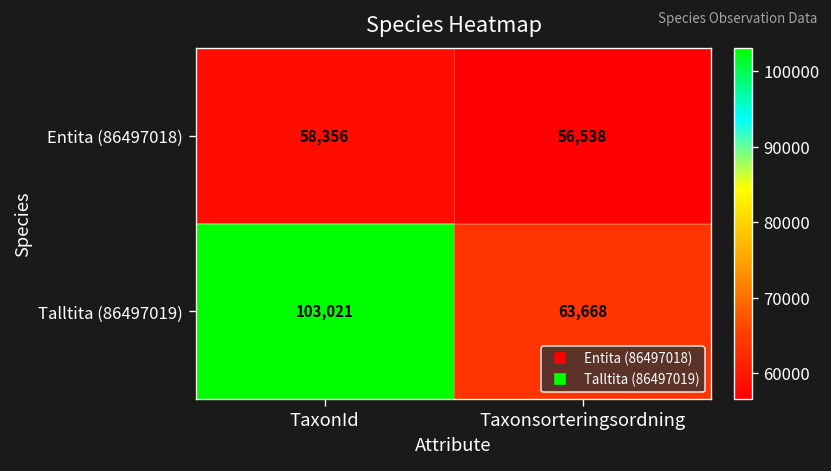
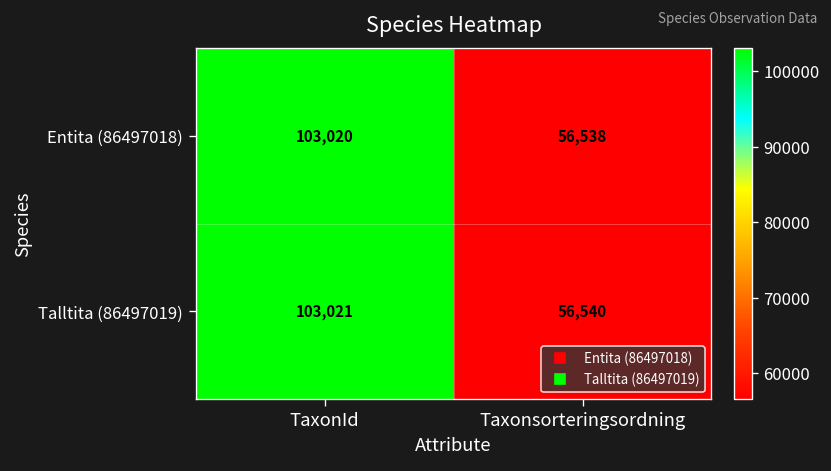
  {
    "Entita (86497018)": {
-     "TaxonId": "58,356",
+     "TaxonId": "103,020",
      "Taxonsorteringsordning": "56,538"
    },
    "Talltita (86497019)": {
      "TaxonId": "103,021",
-     "Taxonsorteringsordning": "63,668"
+     "Taxonsorteringsordning": "56,540"
    }
  }
